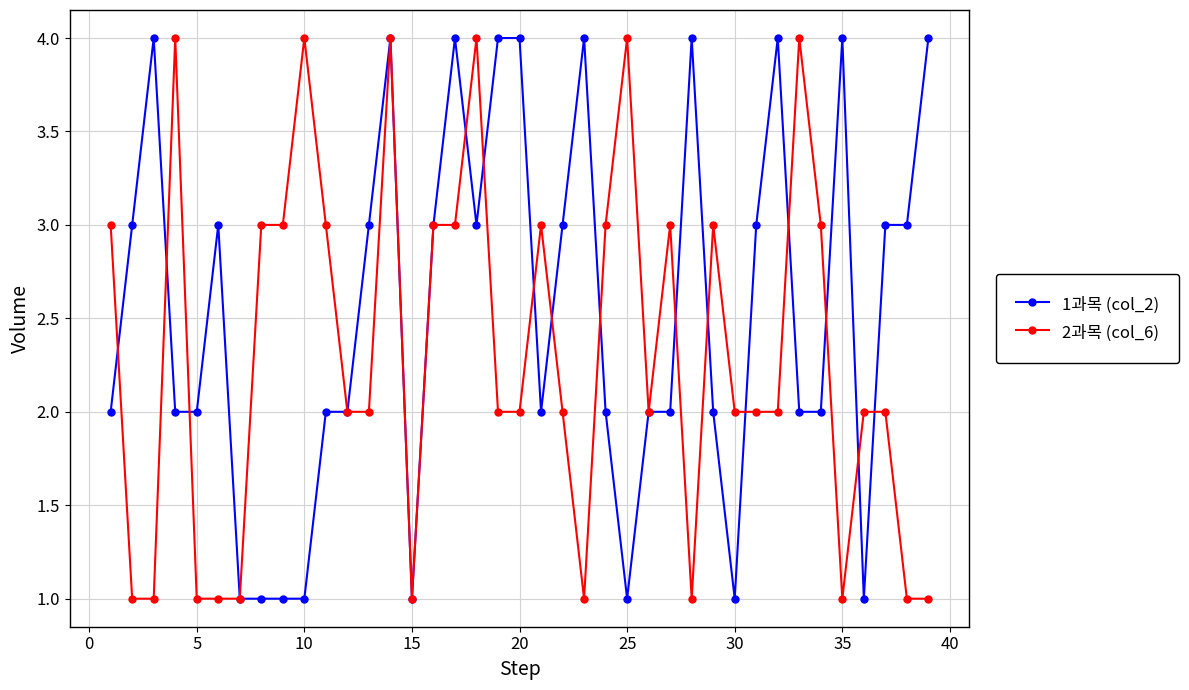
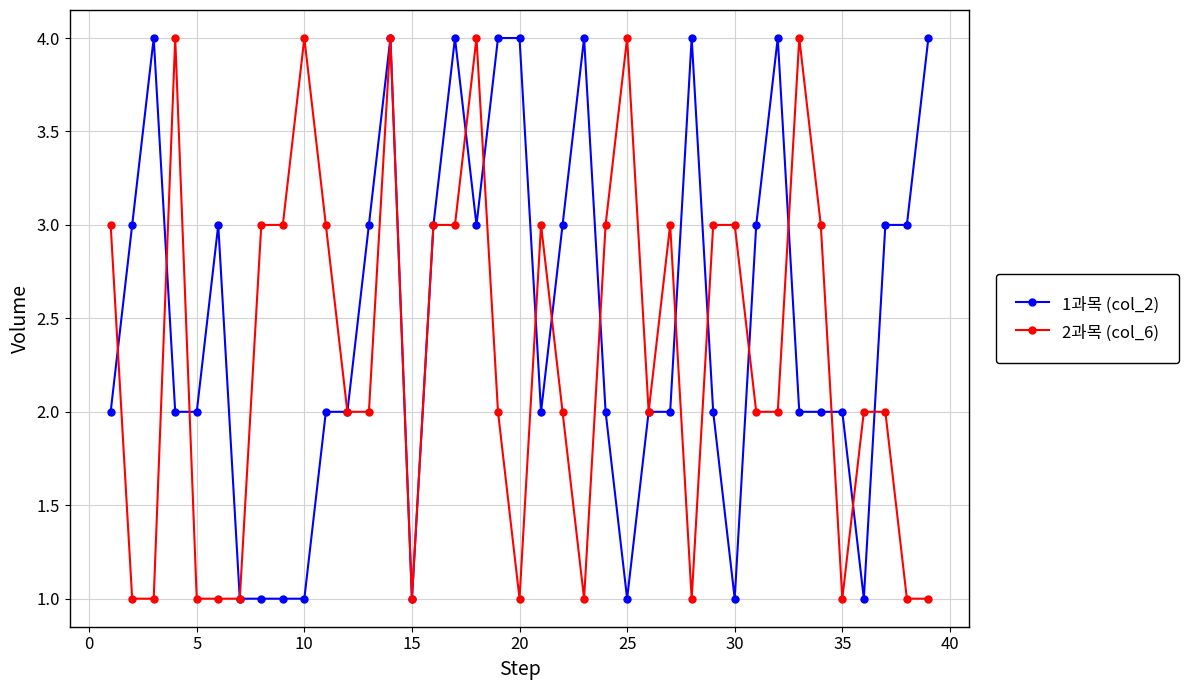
  {
    "1과목 (col_2)": {
      "5": 2,
      "10": 1,
      "20": 4,
      "25": 1,
      "30": 1,
-     "35": 4
+     "35": 2
    },
    "2과목 (col_6)": {
      "5": 1,
      "10": 4,
-     "20": 2,
+     "20": 1,
      "25": 4,
-     "30": 2,
+     "30": 3,
      "35": 1
    }
  }
